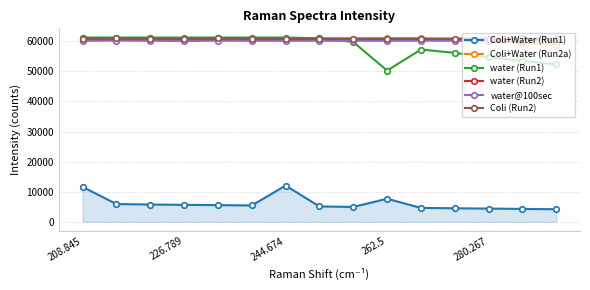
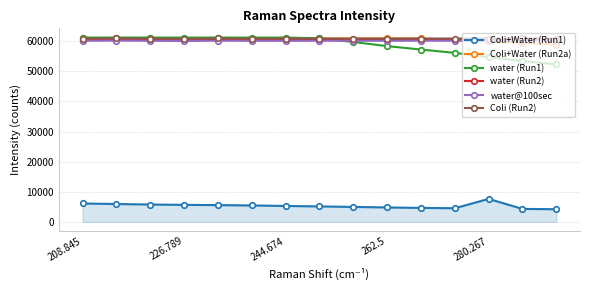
  {
    "Coli+Water (Run1)": {
-     "208.845": 12000,
+     "208.845": 6000,
      "226.789": 6000,
-     "244.674": 12000,
-     "262.5": 8000,
-     "280.267": 4000
+     "244.674": 5000,
+     "262.5": 5000,
+     "280.267": 8000
    },
    "water (Run1)": {
-     "262.5": 50000
+     "262.5": 58000
    }
  }
